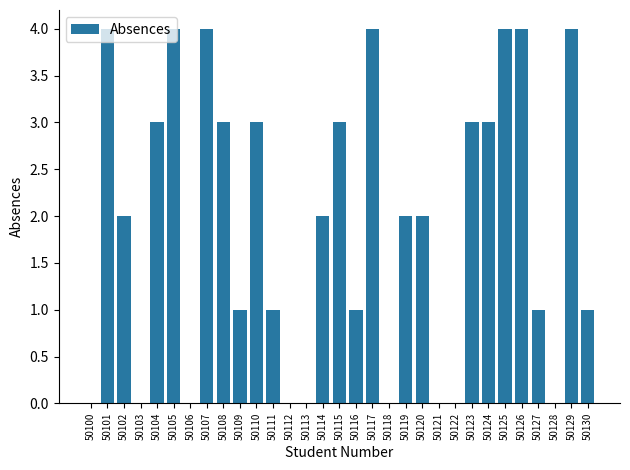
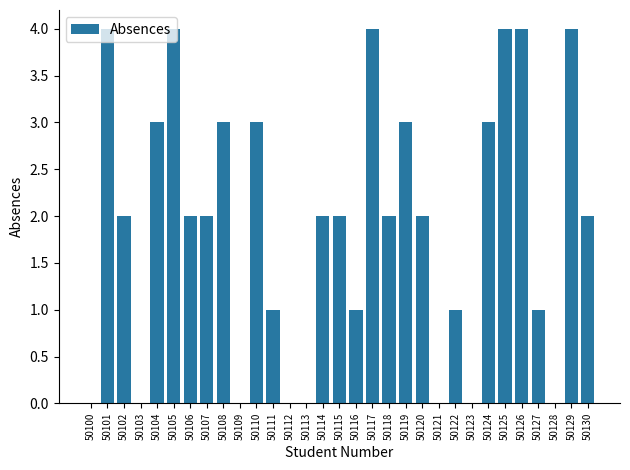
  {
    "50100": 0,
    "50102": 2,
    "50103": 0,
    "50104": 3,
-   "50106": 0,
-   "50107": 4,
+   "50106": 2,
+   "50107": 2,
    "50108": 3,
-   "50109": 1,
+   "50109": 0,
    "50110": 3,
    "50111": 1,
    "50112": 0,
    "50113": 0,
    "50114": 2,
-   "50115": 3,
+   "50115": 2,
    "50116": 1,
    "50117": 4,
-   "50118": 0,
-   "50119": 2,
+   "50118": 2,
+   "50119": 3,
    "50120": 2,
    "50121": 0,
-   "50122": 0,
-   "50123": 3,
+   "50122": 1,
+   "50123": 0,
    "50124": 3,
    "50125": 4,
    "50126": 4,
    "50127": 1,
    "50128": 0,
    "50129": 4,
-   "50130": 1
+   "50130": 2
  }
